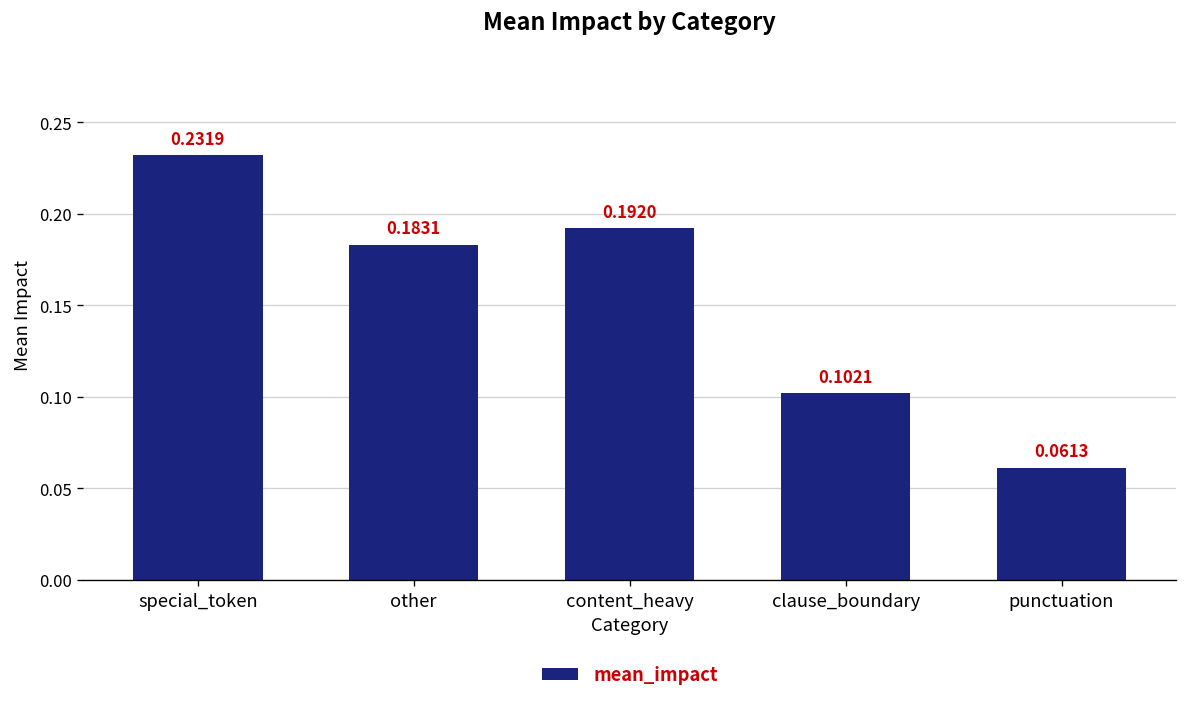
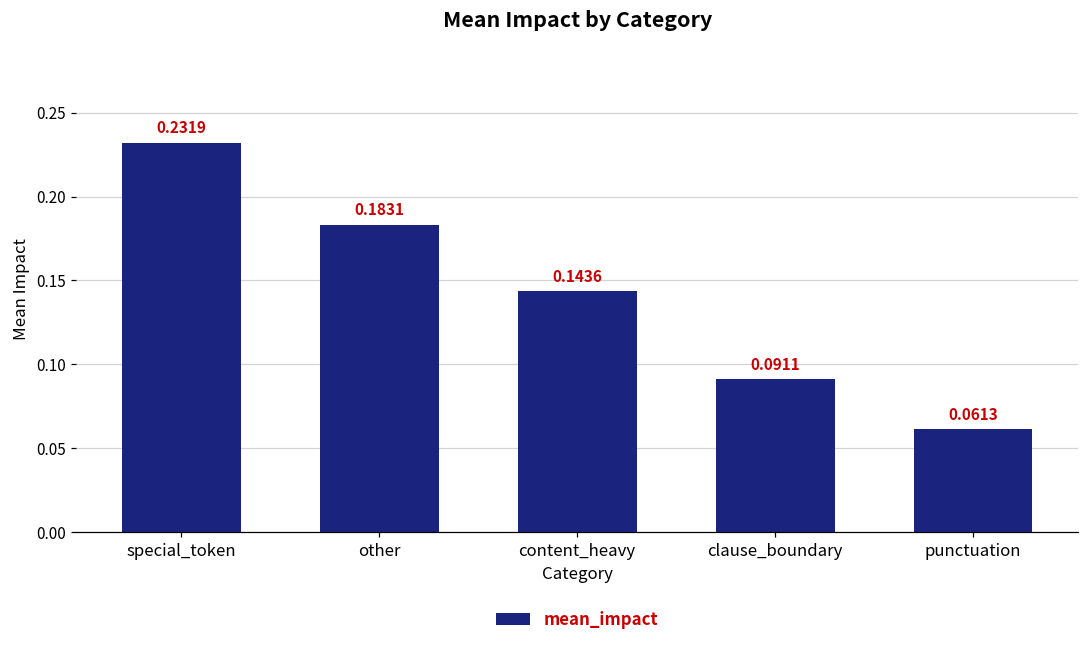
  {
    "special_token": 0.2319,
    "other": 0.1831,
-   "content_heavy": 0.1920,
-   "clause_boundary": 0.1021,
+   "content_heavy": 0.1436,
+   "clause_boundary": 0.0911,
    "punctuation": 0.0613
  }
